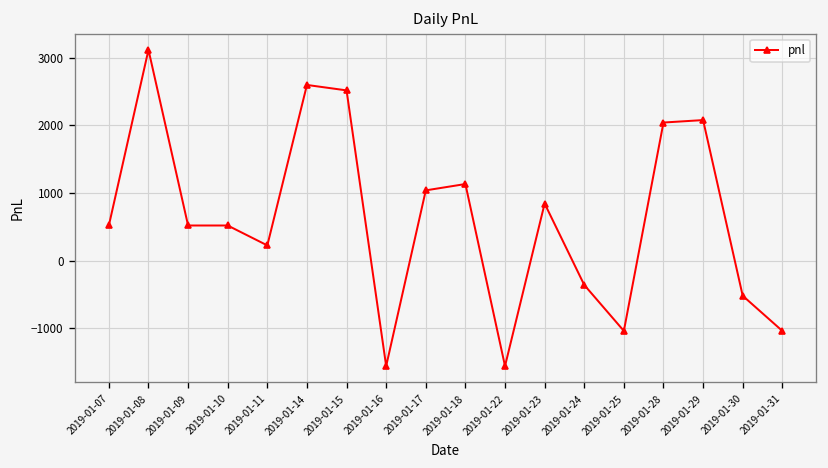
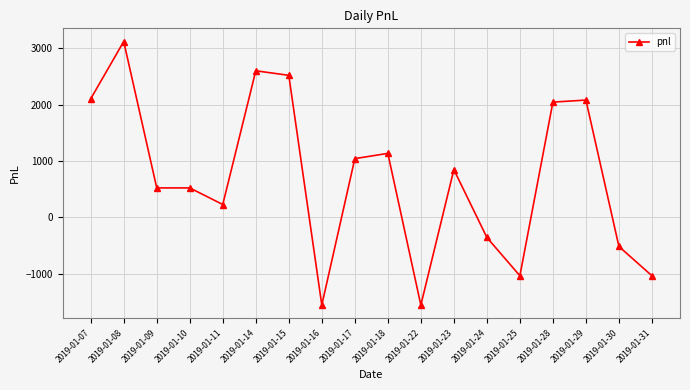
  {
-   "2019-01-07": 500,
+   "2019-01-07": 2100,
    "2019-01-08": 3100,
    "2019-01-09": 500,
    "2019-01-10": 500,
    "2019-01-11": 200,
    "2019-01-14": 2600,
    "2019-01-15": 2500,
    "2019-01-16": -1600,
    "2019-01-17": 1000,
    "2019-01-18": 1100,
    "2019-01-22": -1600,
    "2019-01-23": 800,
    "2019-01-24": -400,
    "2019-01-25": -1000,
    "2019-01-28": 2000,
    "2019-01-29": 2100,
    "2019-01-30": -500,
    "2019-01-31": -1000
  }
